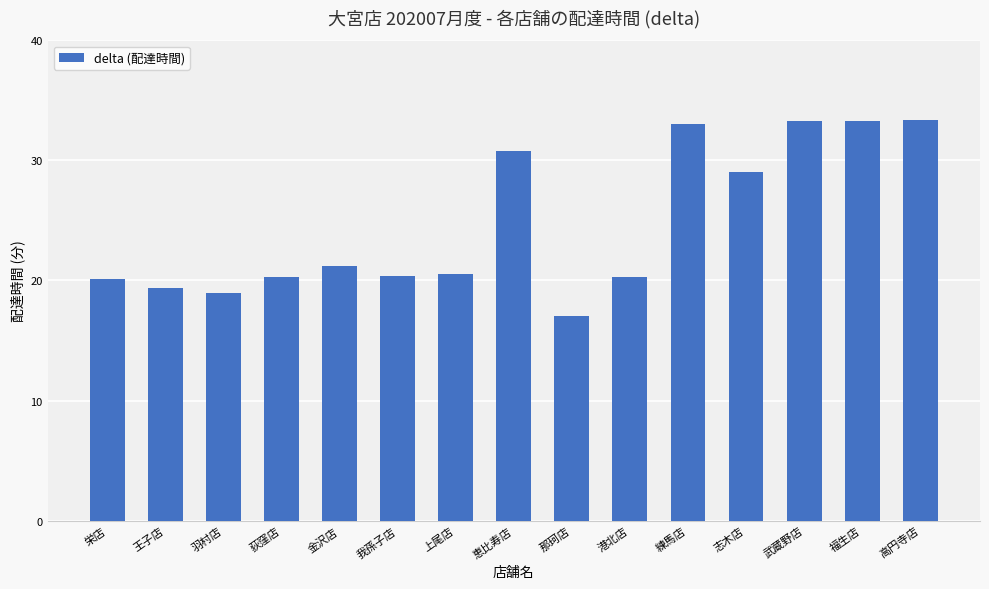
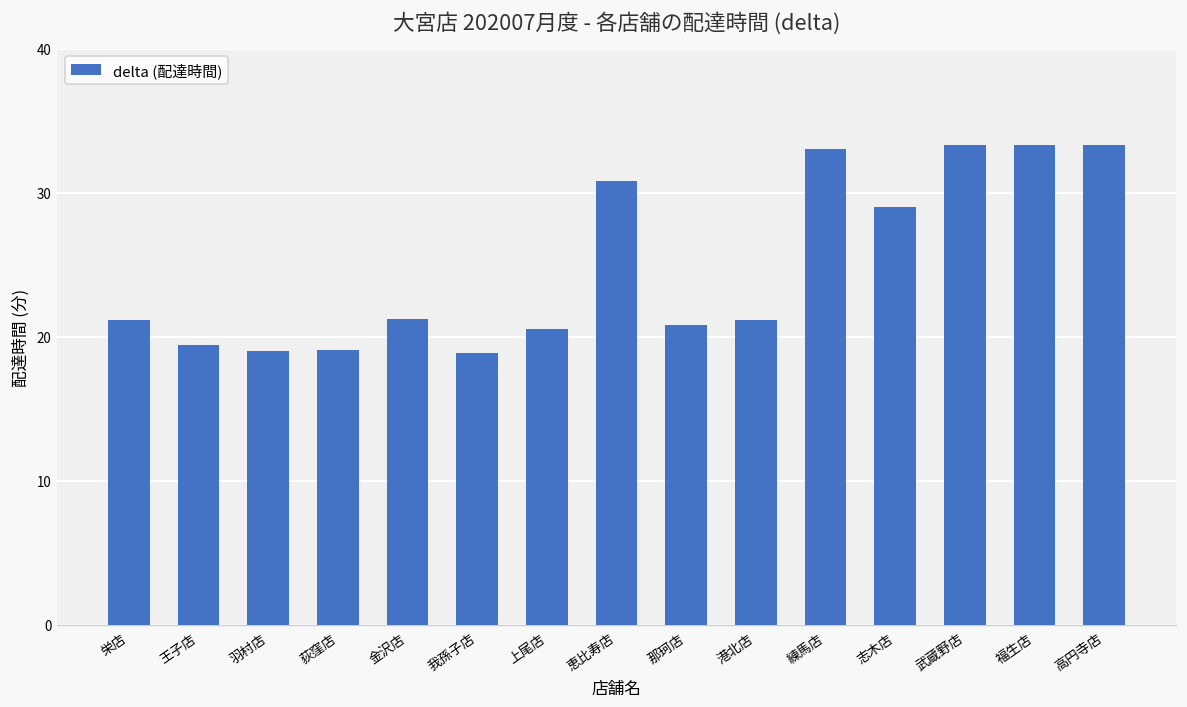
  {
-   "栄店": 20.1,
+   "栄店": 21.2,
    "王子店": 19.4,
    "羽村店": 19.0,
-   "荻窪店": 20.3,
+   "荻窪店": 19.1,
    "金沢店": 21.2,
-   "我孫子店": 20.4,
+   "我孫子店": 18.9,
    "上尾店": 20.5,
    "恵比寿店": 30.8,
-   "那珂店": 17.0,
-   "港北店": 20.3,
+   "那珂店": 20.8,
+   "港北店": 21.2,
    "練馬店": 33.1,
    "志木店": 29.0,
    "武蔵野店": 33.3,
    "福生店": 33.3,
    "高円寺店": 33.3
  }
